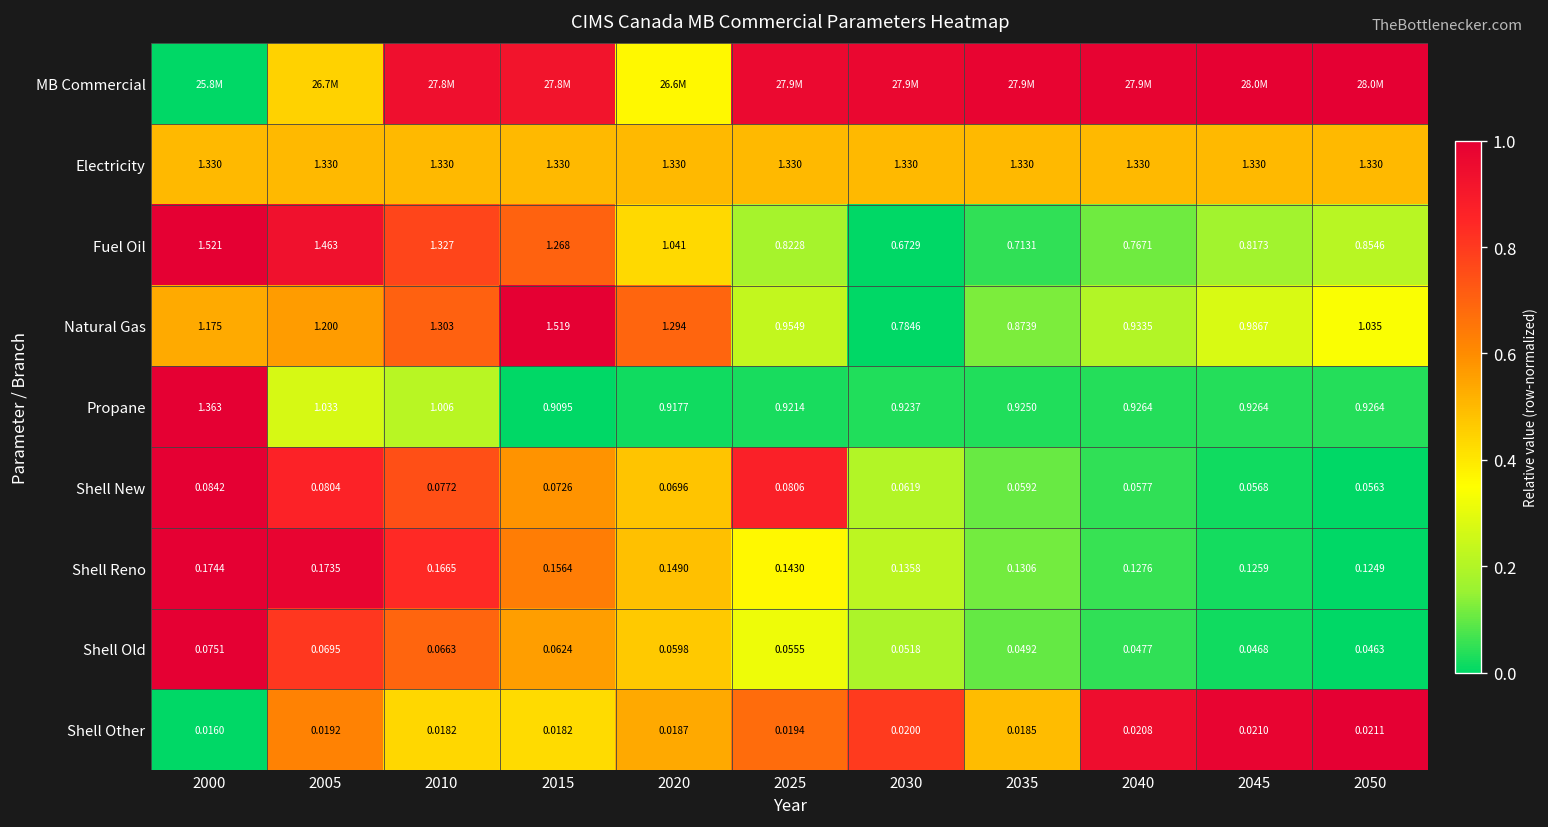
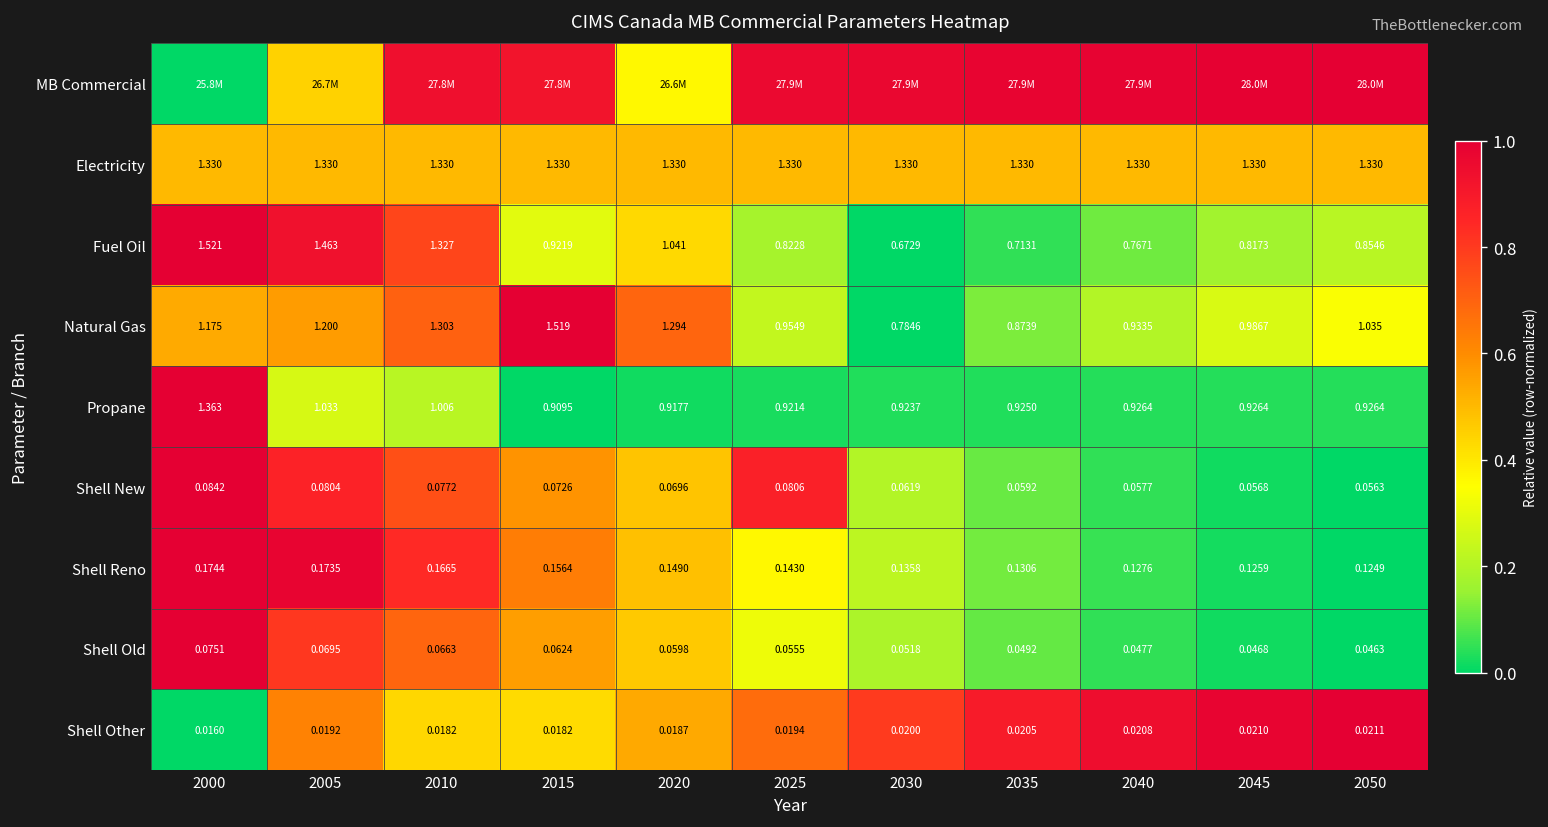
  {
    "MB Commercial": {
      "2000": "25.8M",
      "2005": "26.7M",
      "2010": "27.8M",
      "2015": "27.8M",
      "2020": "26.6M",
      "2025": "27.9M",
      "2030": "27.9M",
      "2035": "27.9M",
      "2040": "27.9M",
      "2045": "28.0M",
      "2050": "28.0M"
    },
    "Electricity": {
      "2000": "1.330",
      "2005": "1.330",
      "2010": "1.330",
      "2015": "1.330",
      "2020": "1.330",
      "2025": "1.330",
      "2030": "1.330",
      "2035": "1.330",
      "2040": "1.330",
      "2045": "1.330",
      "2050": "1.330"
    },
    "Fuel Oil": {
      "2000": "1.521",
      "2005": "1.463",
      "2010": "1.327",
-     "2015": "1.268",
+     "2015": "0.9219",
      "2020": "1.041",
      "2025": "0.8228",
      "2030": "0.6729",
      "2035": "0.7131",
      "2040": "0.7671",
      "2045": "0.8173",
      "2050": "0.8546"
    },
    "Natural Gas": {
      "2000": "1.175",
      "2005": "1.200",
      "2010": "1.303",
      "2015": "1.519",
      "2020": "1.294",
      "2025": "0.9549",
      "2030": "0.7846",
      "2035": "0.8739",
      "2040": "0.9335",
      "2045": "0.9867",
      "2050": "1.035"
    },
    "Propane": {
      "2000": "1.363",
      "2005": "1.033",
      "2010": "1.006",
      "2015": "0.9095",
      "2020": "0.9177",
      "2025": "0.9214",
      "2030": "0.9237",
      "2035": "0.9250",
      "2040": "0.9264",
      "2045": "0.9264",
      "2050": "0.9264"
    },
    "Shell New": {
      "2000": "0.0842",
      "2005": "0.0804",
      "2010": "0.0772",
      "2015": "0.0726",
      "2020": "0.0696",
      "2025": "0.0806",
      "2030": "0.0619",
      "2035": "0.0592",
      "2040": "0.0577",
      "2045": "0.0568",
      "2050": "0.0563"
    },
    "Shell Reno": {
      "2000": "0.1744",
      "2005": "0.1735",
      "2010": "0.1665",
      "2015": "0.1564",
      "2020": "0.1490",
      "2025": "0.1430",
      "2030": "0.1358",
      "2035": "0.1306",
      "2040": "0.1276",
      "2045": "0.1259",
      "2050": "0.1249"
    },
    "Shell Old": {
      "2000": "0.0751",
      "2005": "0.0695",
      "2010": "0.0663",
      "2015": "0.0624",
      "2020": "0.0598",
      "2025": "0.0555",
      "2030": "0.0518",
      "2035": "0.0492",
      "2040": "0.0477",
      "2045": "0.0468",
      "2050": "0.0463"
    },
    "Shell Other": {
      "2000": "0.0160",
      "2005": "0.0192",
      "2010": "0.0182",
      "2015": "0.0182",
      "2020": "0.0187",
      "2025": "0.0194",
      "2030": "0.0200",
-     "2035": "0.0185",
+     "2035": "0.0205",
      "2040": "0.0208",
      "2045": "0.0210",
      "2050": "0.0211"
    }
  }
